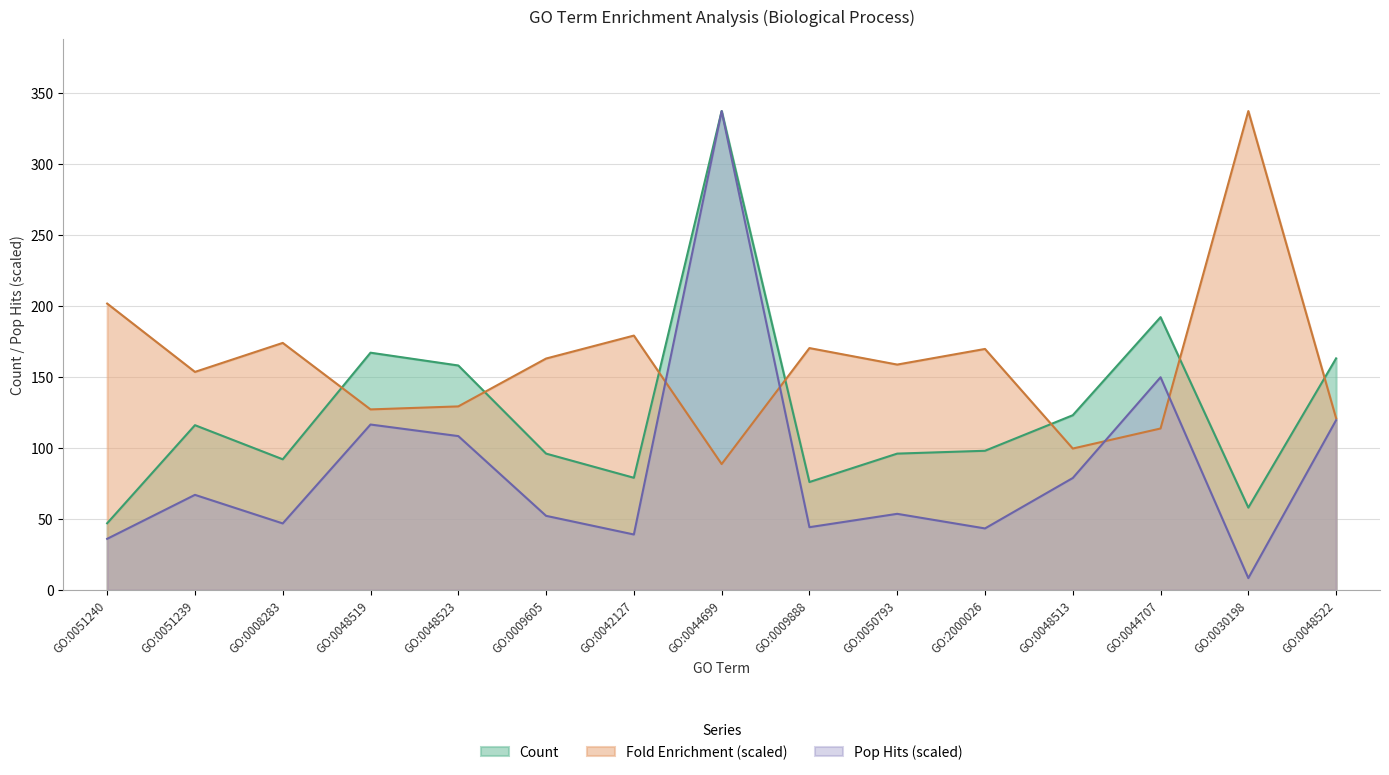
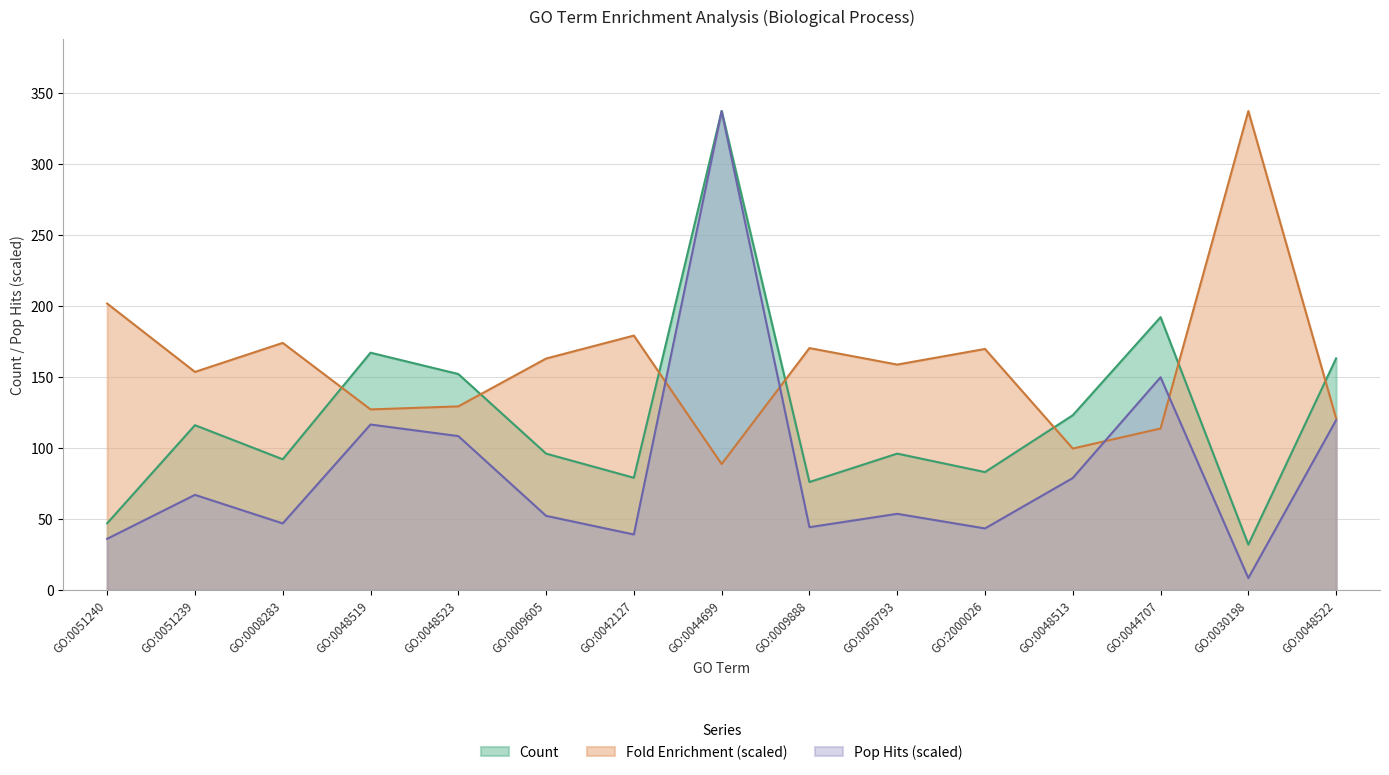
  {
    "Count": {
      "GO:0051240": 47,
      "GO:0051239": 116,
      "GO:0008283": 92,
      "GO:0048519": 167,
-     "GO:0048523": 158,
+     "GO:0048523": 152,
      "GO:0009605": 96,
      "GO:0042127": 79,
      "GO:0009888": 76,
      "GO:0050793": 96,
-     "GO:2000026": 98,
+     "GO:2000026": 83,
      "GO:0048513": 123,
      "GO:0044707": 192,
-     "GO:0030198": 58,
+     "GO:0030198": 32,
      "GO:0048522": 163
    },
    "Fold Enrichment (scaled)": {
      "GO:0051240": 202,
      "GO:0051239": 153,
      "GO:0008283": 174,
      "GO:0048519": 127,
      "GO:0048523": 129,
      "GO:0009605": 163,
      "GO:0042127": 179,
      "GO:0044699": 89,
      "GO:0009888": 170,
      "GO:0050793": 159,
      "GO:2000026": 170,
      "GO:0048513": 100,
      "GO:0044707": 114,
      "GO:0030198": 337
    },
    "Pop Hits (scaled)": {
      "GO:0051240": 36,
      "GO:0051239": 67,
      "GO:0008283": 47,
      "GO:0048519": 116,
      "GO:0048523": 108,
      "GO:0009605": 52,
      "GO:0042127": 39,
      "GO:0009888": 44,
      "GO:0050793": 54,
      "GO:2000026": 43,
      "GO:0048513": 79,
      "GO:0044707": 150,
      "GO:0030198": 8
    }
  }
